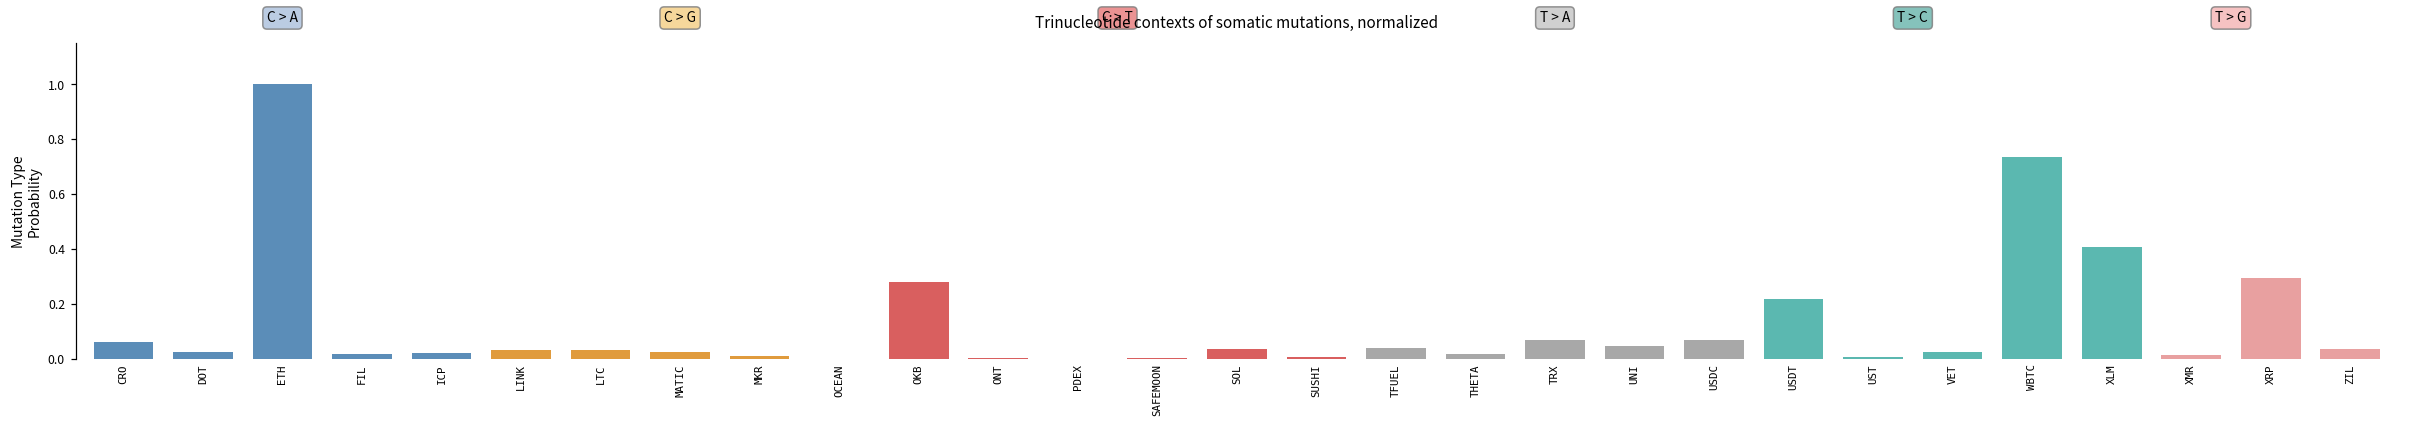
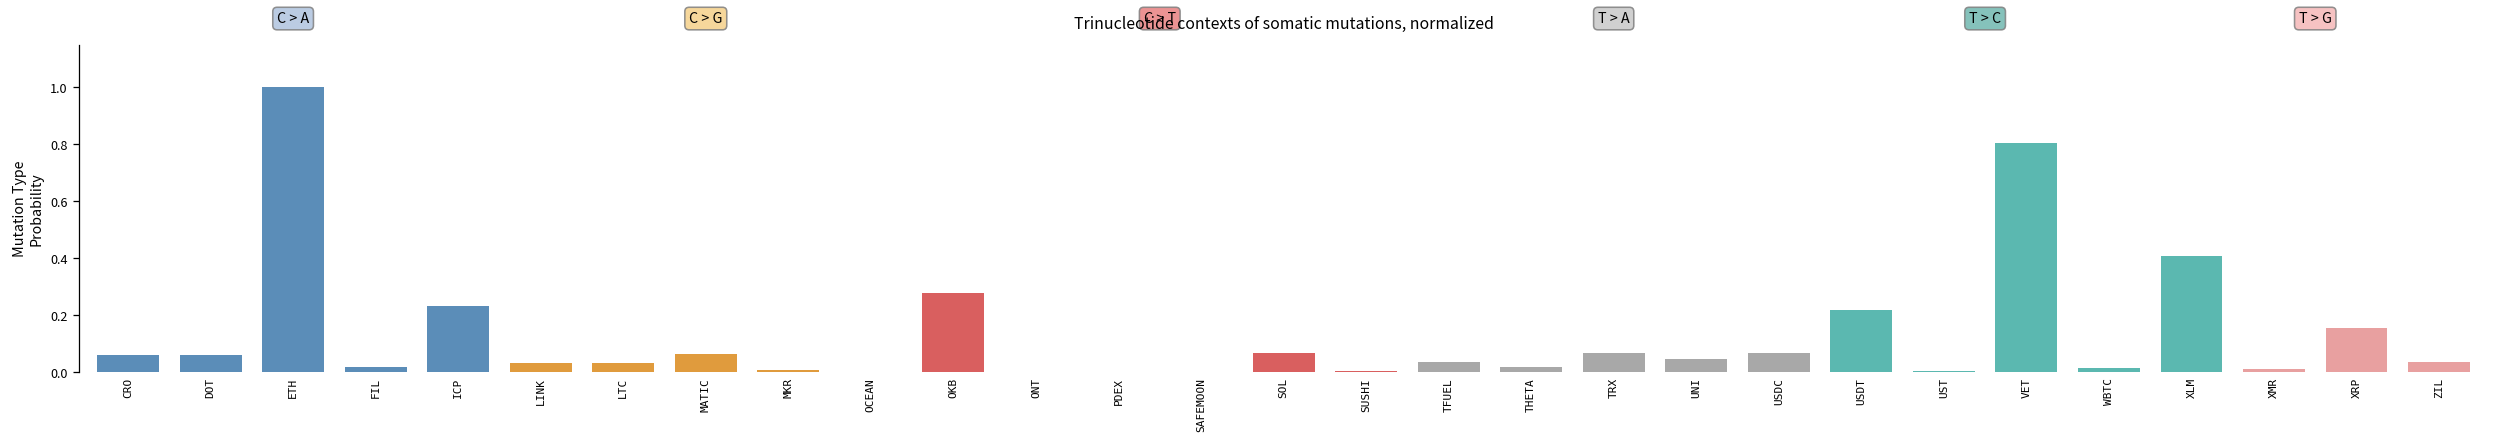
  {
    "CRO": 0.06,
-   "DOT": 0.03,
+   "DOT": 0.06,
    "ETH": 1.00,
    "FIL": 0.02,
-   "ICP": 0.02,
+   "ICP": 0.23,
    "LINK": 0.03,
    "LTC": 0.03,
-   "MATIC": 0.02,
+   "MATIC": 0.06,
    "OKB": 0.28,
-   "SOL": 0.04,
+   "SOL": 0.07,
    "TFUEL": 0.04,
    "THETA": 0.02,
    "TRX": 0.07,
    "UNI": 0.05,
    "USDC": 0.07,
    "USDT": 0.22,
-   "VET": 0.02,
-   "WBTC": 0.73,
+   "VET": 0.81,
+   "WBTC": 0.01,
    "XLM": 0.41,
    "XMR": 0.01,
-   "XRP": 0.30,
+   "XRP": 0.16,
    "ZIL": 0.04
  }
